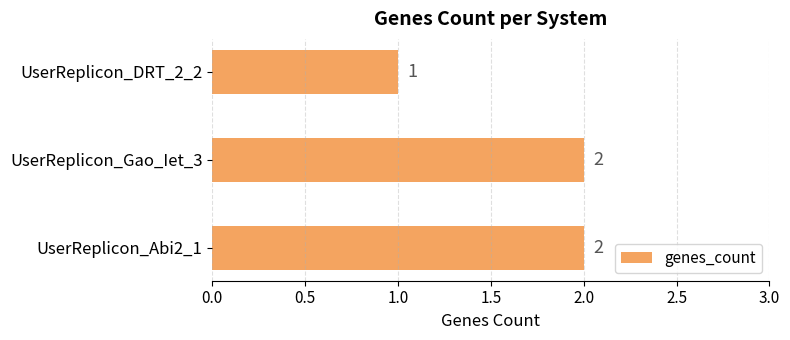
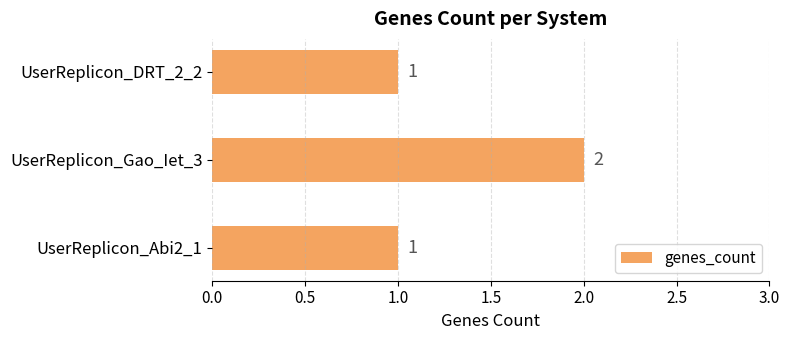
  {
    "UserReplicon_DRT_2_2": 1,
    "UserReplicon_Gao_Iet_3": 2,
-   "UserReplicon_Abi2_1": 2
+   "UserReplicon_Abi2_1": 1
  }
